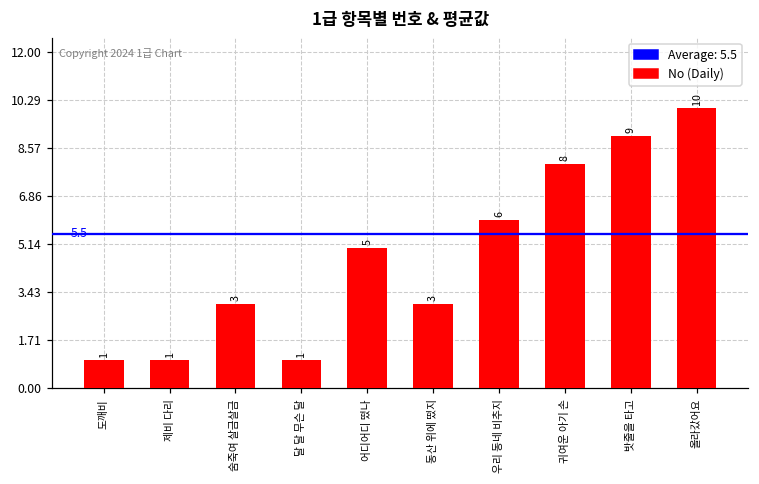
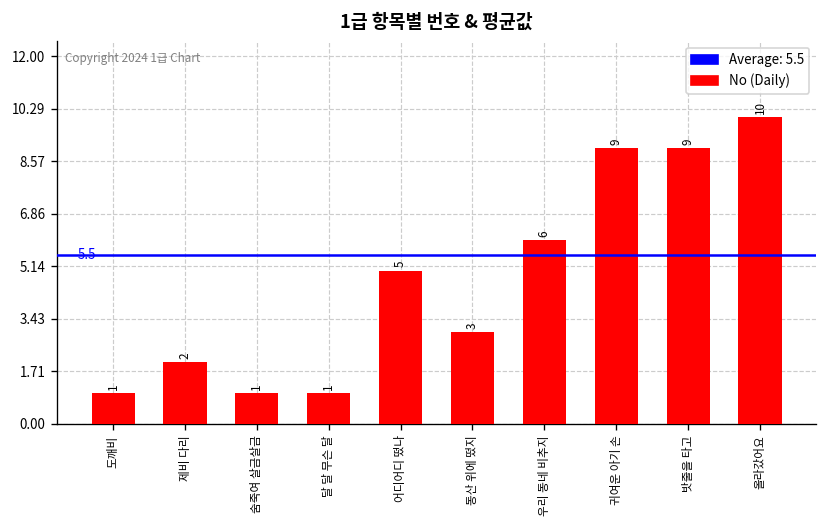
  {
    "도깨비": 1,
-   "제비 다리": 1,
-   "숨죽여 살금살금": 3,
+   "제비 다리": 2,
+   "숨죽여 살금살금": 1,
    "달 달 무슨 달": 1,
    "어디어디 떴나": 5,
    "동산 위에 떴지": 3,
    "우리 동네 비추지": 6,
-   "귀여운 아기 손": 8,
+   "귀여운 아기 손": 9,
    "밧줄을 타고": 9,
    "올라갔어요": 10
  }
